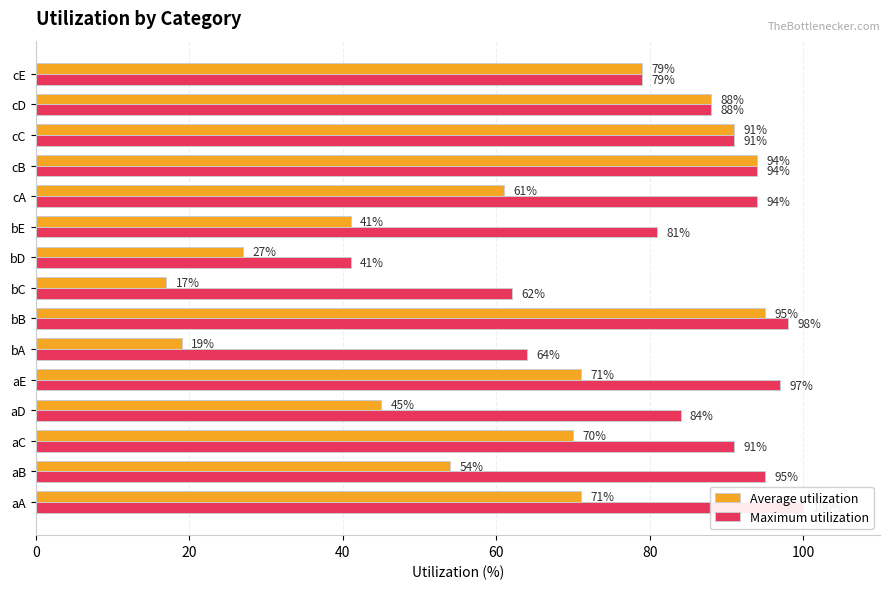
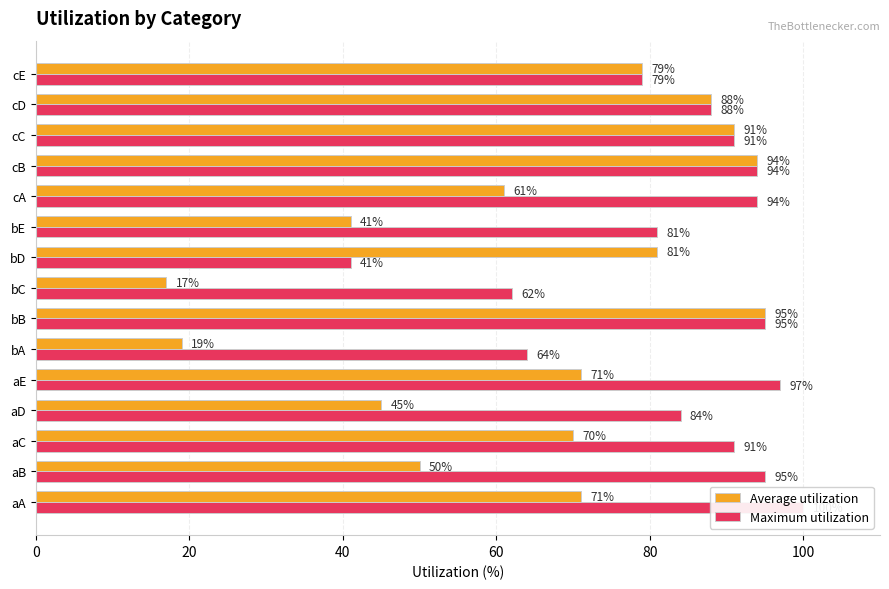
  {
    "Average utilization": {
      "cA": "61%",
      "bE": "41%",
-     "bD": "27%",
+     "bD": "81%",
      "bC": "17%",
      "bA": "19%",
      "aE": "71%",
      "aD": "45%",
      "aC": "70%",
-     "aB": "54%",
+     "aB": "50%",
      "aA": "71%"
    },
    "Maximum utilization": {
      "cA": "94%",
      "bE": "81%",
      "bD": "41%",
      "bC": "62%",
-     "bB": "98%",
+     "bB": "95%",
      "bA": "64%",
      "aE": "97%",
      "aD": "84%",
      "aC": "91%",
      "aB": "95%"
    }
  }
